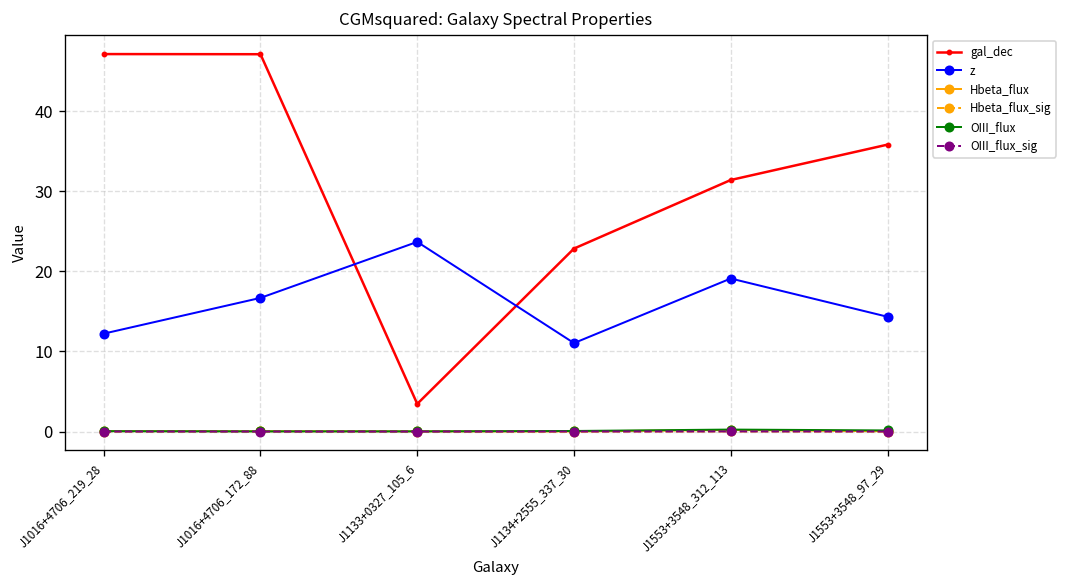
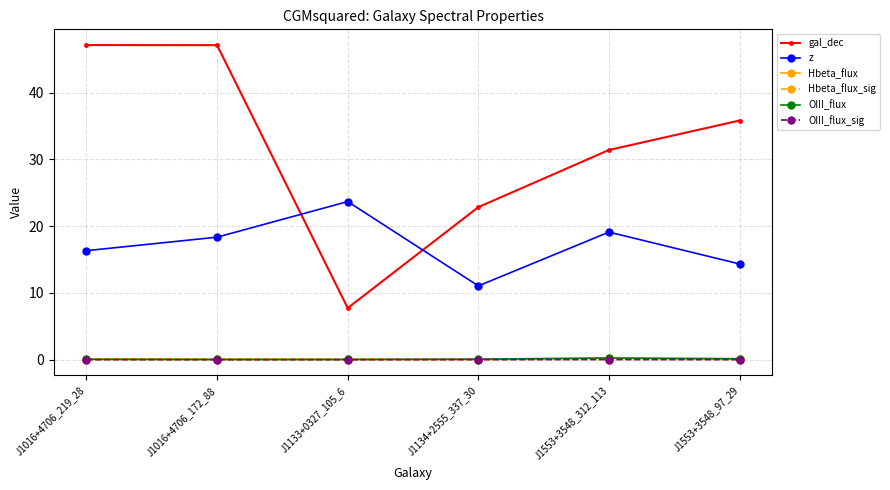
  {
    "gal_dec": {
      "J1016+4706_219_28": 47,
      "J1016+4706_172_88": 47,
-     "J1133+0327_105_6": 3,
+     "J1133+0327_105_6": 8,
      "J1134+2555_337_30": 23,
      "J1553+3548_312_113": 31,
      "J1553+3548_97_29": 36
    },
    "z": {
-     "J1016+4706_219_28": 12,
-     "J1016+4706_172_88": 17,
+     "J1016+4706_219_28": 16,
+     "J1016+4706_172_88": 18,
      "J1133+0327_105_6": 24,
      "J1134+2555_337_30": 11,
      "J1553+3548_312_113": 19,
      "J1553+3548_97_29": 14
    }
  }
